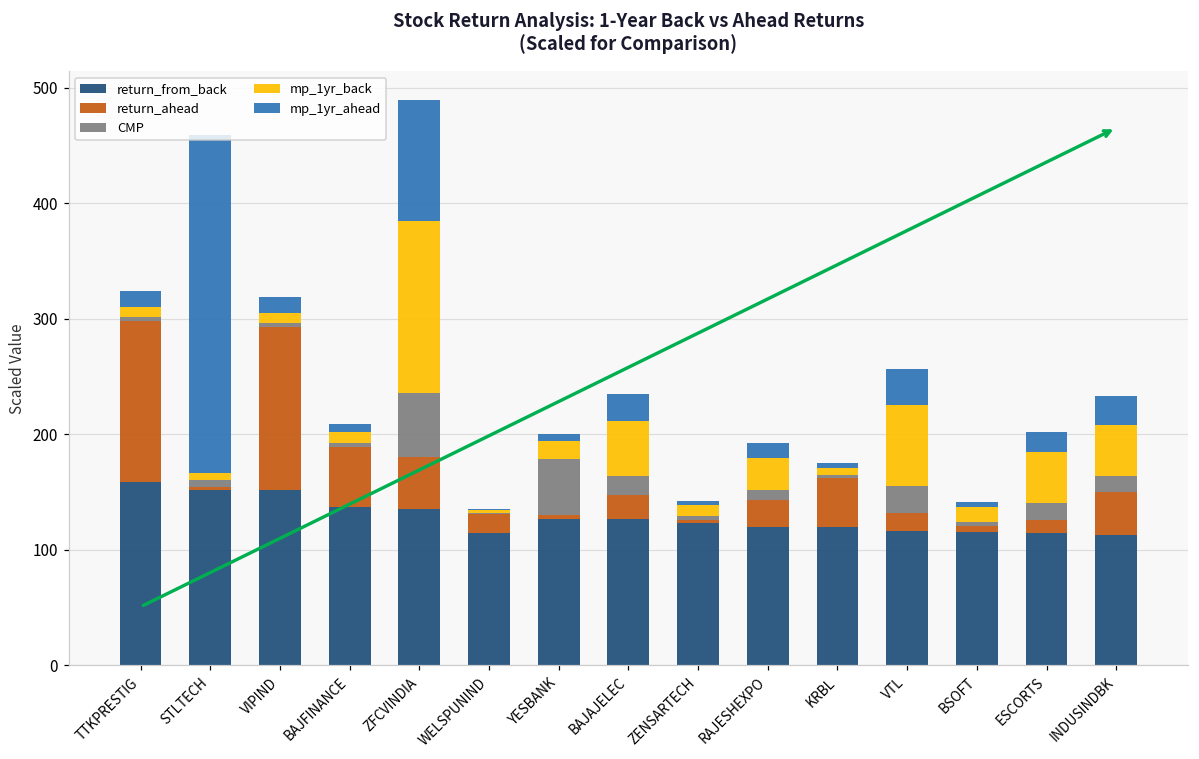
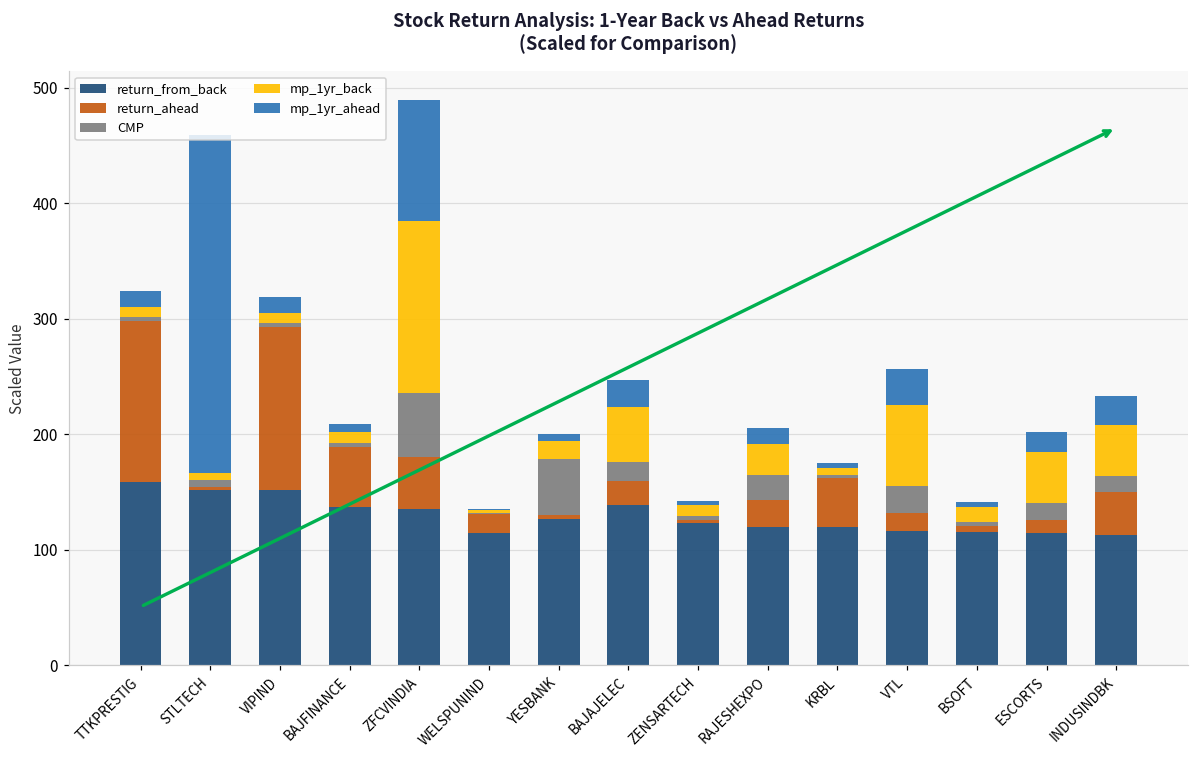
  {
    "return_from_back": {
      "TTKPRESTIG": 159,
      "STLTECH": 152,
      "VIPIND": 152,
      "BAJFINANCE": 137,
      "ZFCVINDIA": 135,
      "WELSPUNIND": 115,
      "YESBANK": 127,
-     "BAJAJELEC": 126,
+     "BAJAJELEC": 139,
      "ZENSARTECH": 123,
      "RAJESHEXPO": 120,
      "KRBL": 120,
      "VTL": 116,
      "BSOFT": 116,
      "ESCORTS": 114,
      "INDUSINDBK": 113
    },
    "return_ahead": {
      "TTKPRESTIG": 140,
      "STLTECH": 3,
      "VIPIND": 141,
      "BAJFINANCE": 52,
      "ZFCVINDIA": 45,
      "WELSPUNIND": 17,
      "YESBANK": 3,
      "BAJAJELEC": 21,
      "ZENSARTECH": 3,
      "RAJESHEXPO": 23,
      "KRBL": 43,
      "VTL": 16,
      "BSOFT": 5,
      "ESCORTS": 12,
      "INDUSINDBK": 37
    },
    "CMP": {
      "TTKPRESTIG": 4,
      "STLTECH": 6,
      "VIPIND": 3,
      "BAJFINANCE": 3,
      "ZFCVINDIA": 55,
      "YESBANK": 49,
      "BAJAJELEC": 17,
      "ZENSARTECH": 3,
-     "RAJESHEXPO": 9,
+     "RAJESHEXPO": 22,
      "VTL": 23,
      "BSOFT": 4,
      "ESCORTS": 14,
      "INDUSINDBK": 14
    },
    "mp_1yr_back": {
      "TTKPRESTIG": 9,
      "STLTECH": 6,
      "VIPIND": 9,
      "BAJFINANCE": 9,
      "ZFCVINDIA": 149,
      "WELSPUNIND": 3,
      "YESBANK": 15,
      "BAJAJELEC": 47,
      "ZENSARTECH": 9,
      "RAJESHEXPO": 27,
      "KRBL": 6,
      "VTL": 70,
      "BSOFT": 12,
      "ESCORTS": 44,
      "INDUSINDBK": 44
    },
    "mp_1yr_ahead": {
      "TTKPRESTIG": 14,
      "VIPIND": 13,
      "BAJFINANCE": 7,
      "ZFCVINDIA": 105,
      "YESBANK": 6,
      "BAJAJELEC": 24,
      "ZENSARTECH": 3,
      "RAJESHEXPO": 13,
      "KRBL": 4,
      "VTL": 31,
      "BSOFT": 5,
      "ESCORTS": 18,
      "INDUSINDBK": 25
    }
  }
